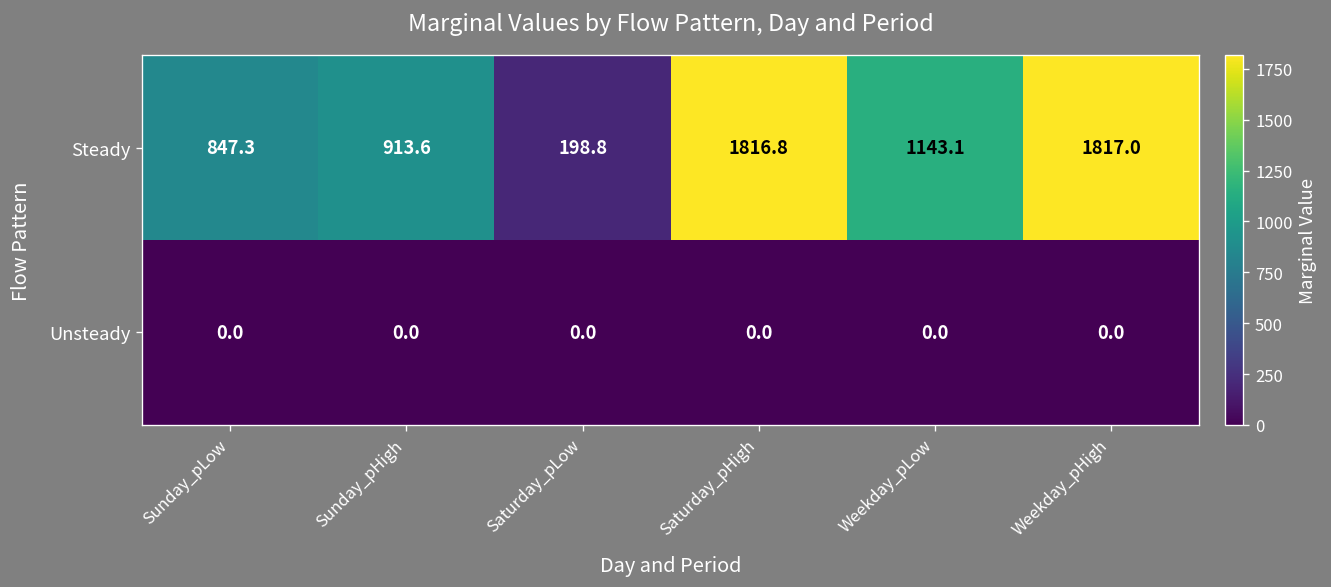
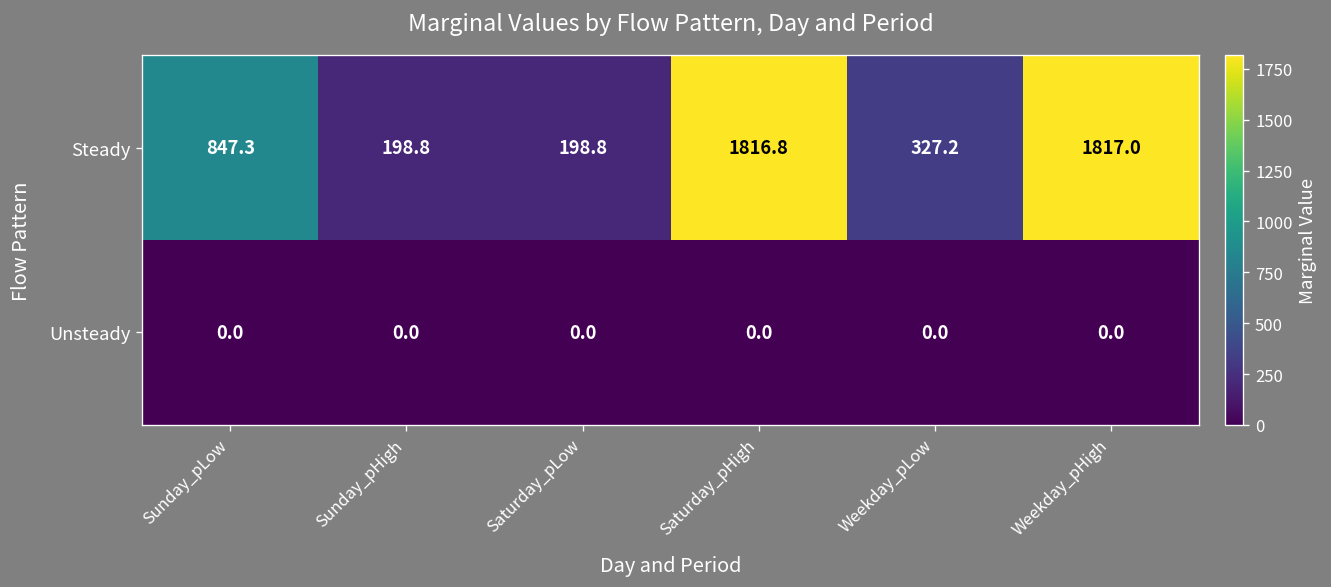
  {
    "Steady": {
      "Sunday_pLow": 847.3,
-     "Sunday_pHigh": 913.6,
+     "Sunday_pHigh": 198.8,
      "Saturday_pLow": 198.8,
      "Saturday_pHigh": 1816.8,
-     "Weekday_pLow": 1143.1,
+     "Weekday_pLow": 327.2,
      "Weekday_pHigh": 1817.0
    },
    "Unsteady": {
      "Sunday_pLow": 0.0,
      "Sunday_pHigh": 0.0,
      "Saturday_pLow": 0.0,
      "Saturday_pHigh": 0.0,
      "Weekday_pLow": 0.0,
      "Weekday_pHigh": 0.0
    }
  }
